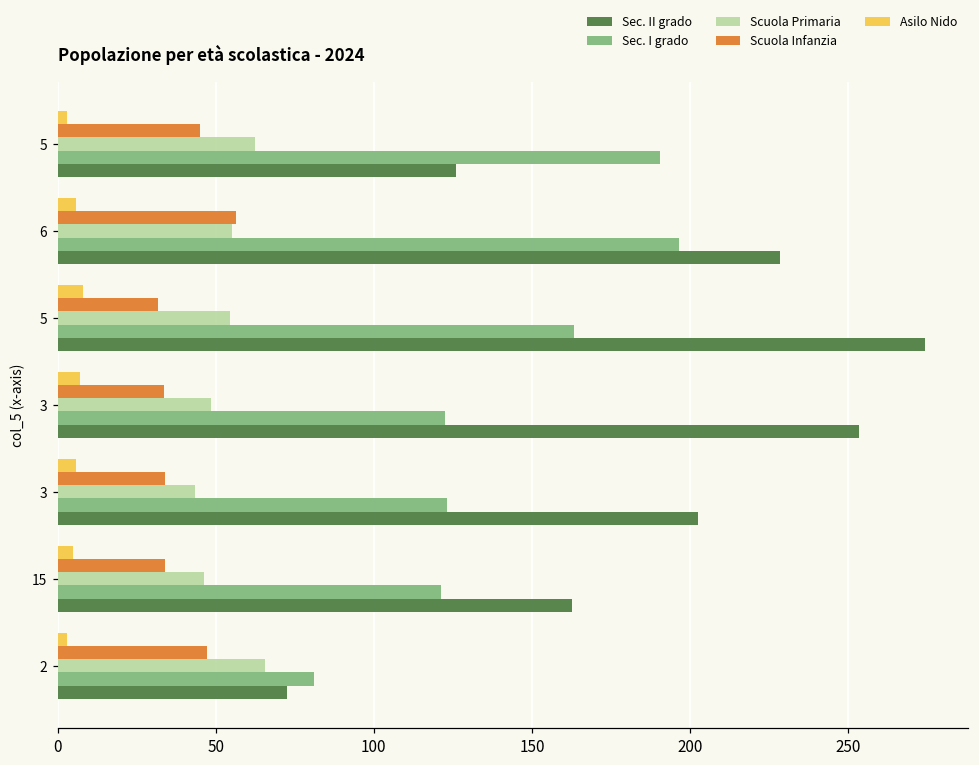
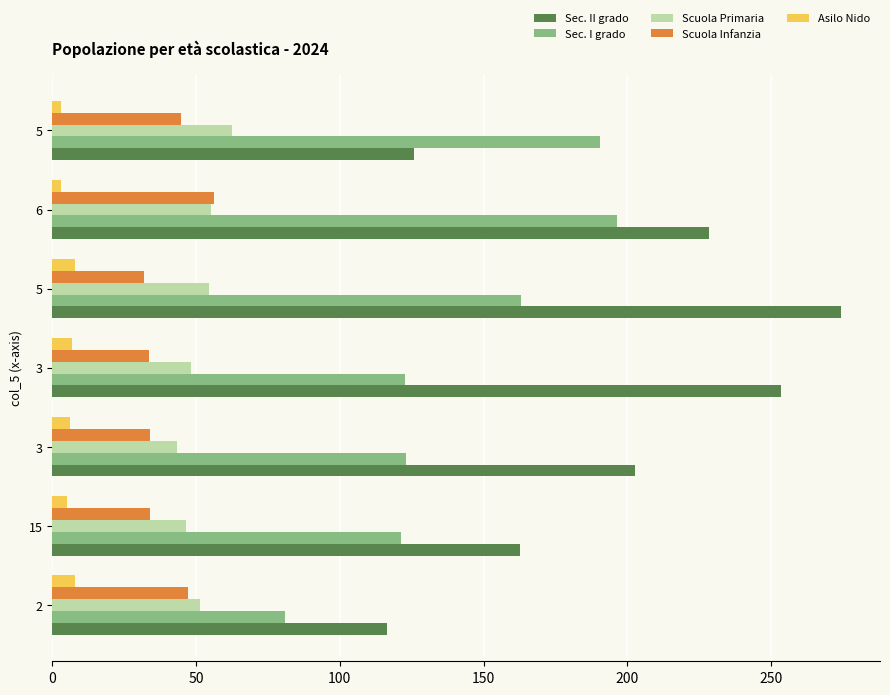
  {
    "Sec. II grado": {
      "6": 228,
      "15": 163,
-     "2": 73
+     "2": 116
    },
    "Sec. I grado": {
      "6": 196,
      "15": 121,
      "2": 81
    },
    "Scuola Primaria": {
      "6": 55,
      "15": 46,
-     "2": 66
+     "2": 51
    },
    "Scuola Infanzia": {
      "6": 56,
      "15": 34,
      "2": 47
    },
    "Asilo Nido": {
-     "6": 6,
+     "6": 3,
      "15": 5,
-     "2": 3
+     "2": 8
    }
  }
